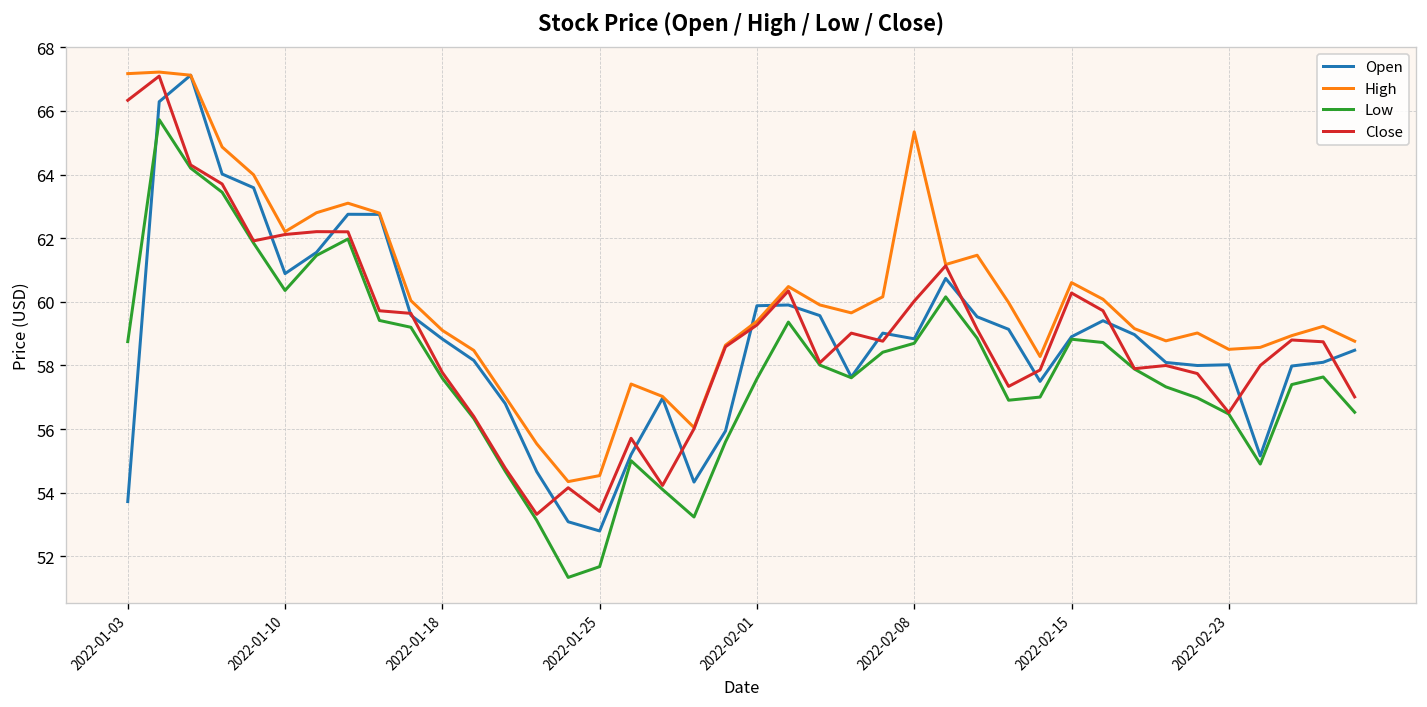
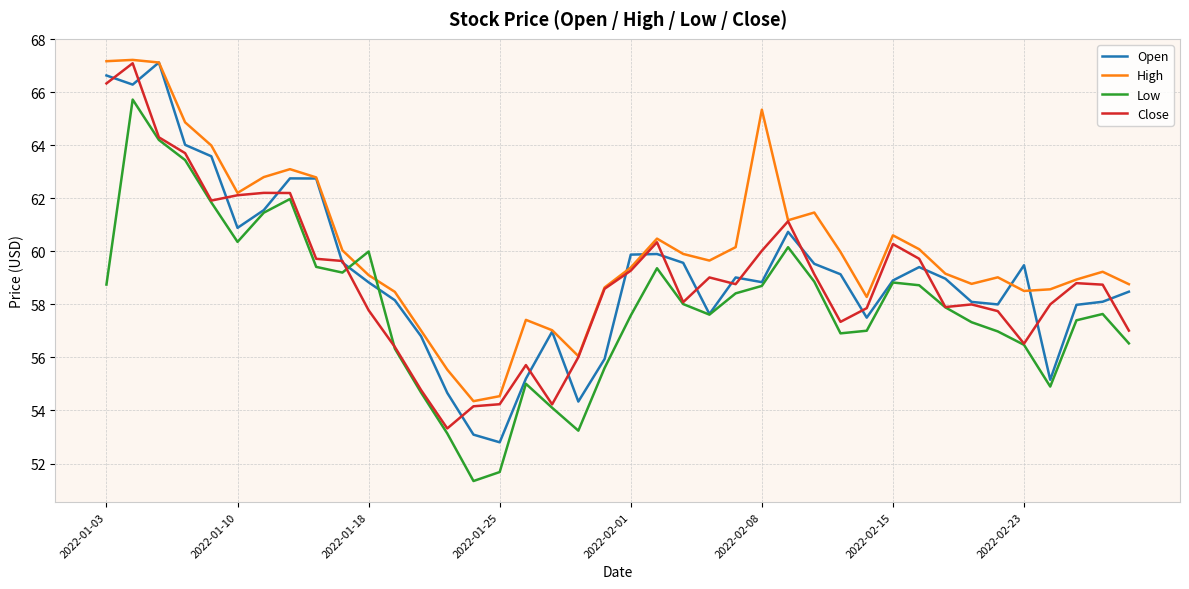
  {
    "Open": {
-     "2022-01-03": 53.7,
+     "2022-01-03": 66.6,
      "2022-01-10": 60.9,
      "2022-01-18": 58.8,
      "2022-01-25": 52.8,
      "2022-02-01": 59.9,
      "2022-02-08": 58.8,
-     "2022-02-23": 58.0
+     "2022-02-23": 59.5
    },
    "High": {
      "2022-01-03": 67.2,
      "2022-01-18": 59.1,
      "2022-01-25": 54.5,
      "2022-02-01": 59.4,
      "2022-02-08": 65.3,
      "2022-02-15": 60.6,
      "2022-02-23": 58.5
    },
    "Low": {
      "2022-01-03": 58.7,
      "2022-01-10": 60.4,
-     "2022-01-18": 57.6,
+     "2022-01-18": 60.0,
      "2022-01-25": 51.7,
      "2022-02-01": 57.6,
      "2022-02-08": 58.7
    },
    "Close": {
      "2022-01-03": 66.3,
      "2022-01-18": 57.8,
-     "2022-01-25": 53.4,
+     "2022-01-25": 54.2,
      "2022-02-01": 59.3,
      "2022-02-08": 60.0,
      "2022-02-15": 60.3
    }
  }
